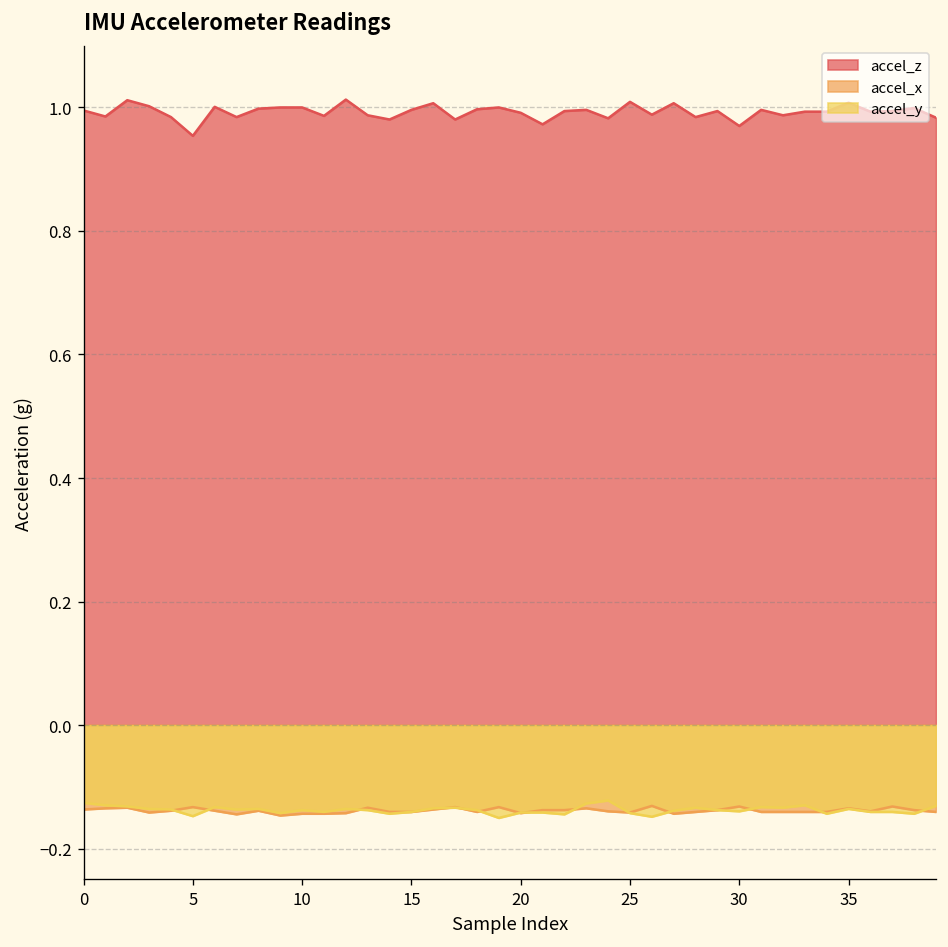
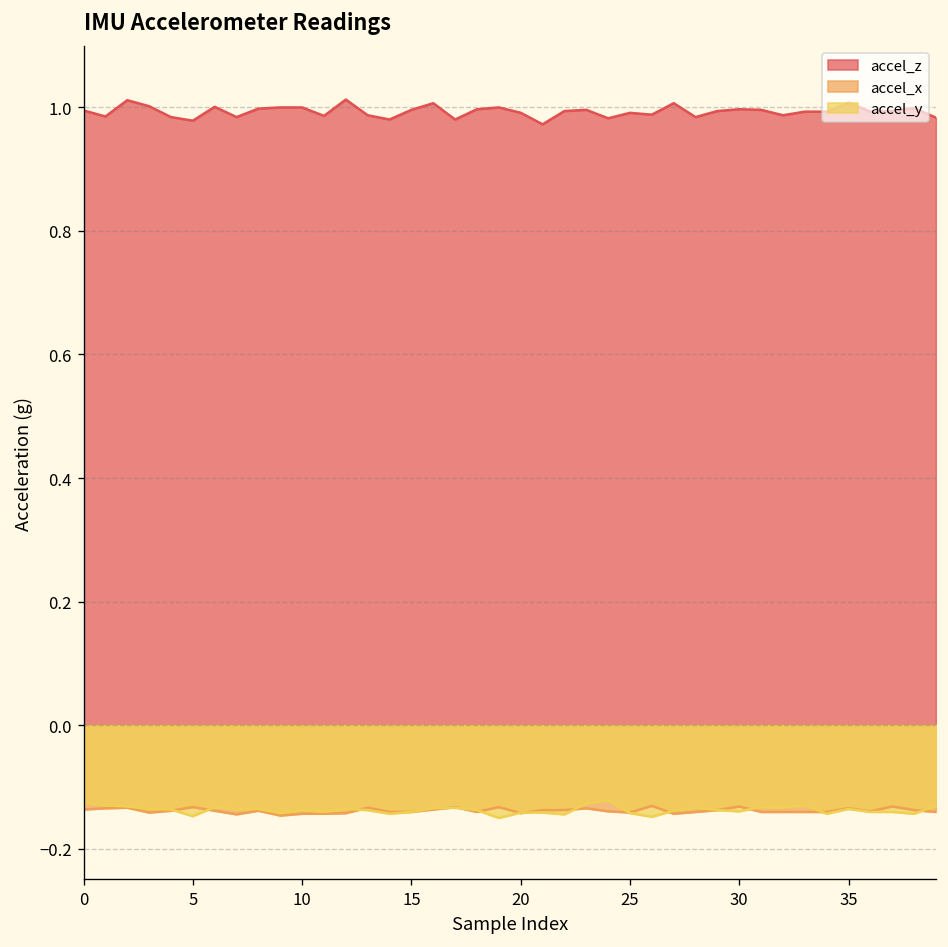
  {
    "accel_z": {
      "0": 1.00,
-     "5": 0.95,
+     "5": 0.98,
      "10": 1.00,
      "15": 1.00,
      "20": 0.99,
-     "25": 1.01,
-     "30": 0.97
+     "25": 0.99,
+     "30": 1.00
    }
  }
